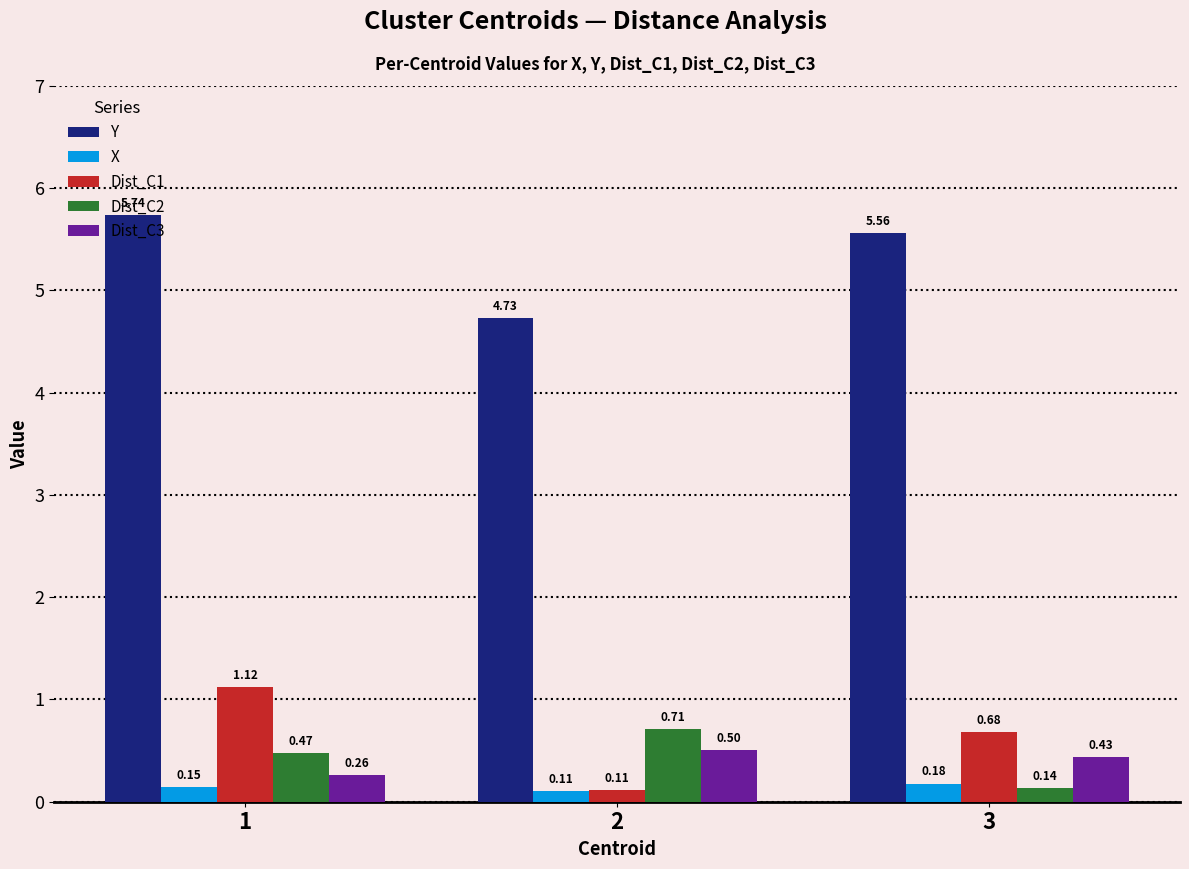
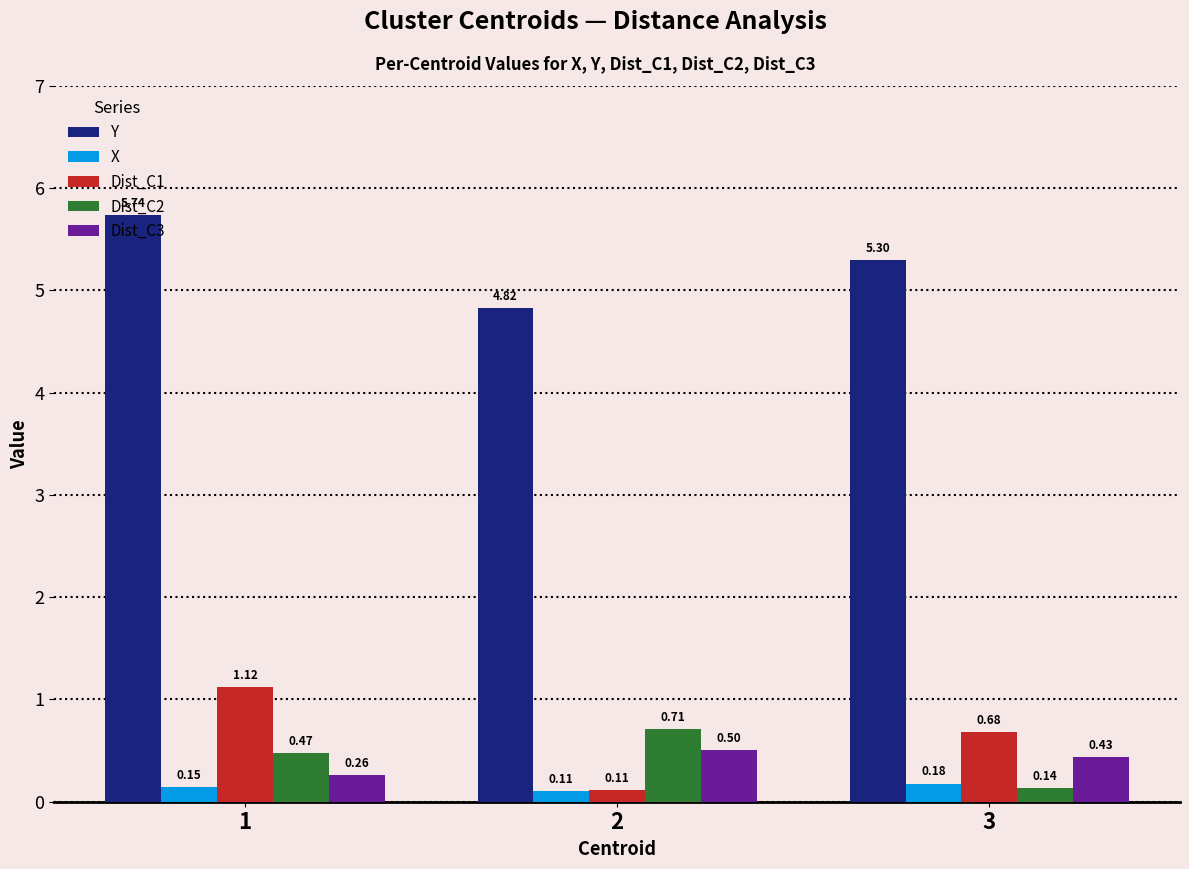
  {
    "Y": {
      "1": 5.74,
-     "2": 4.73,
-     "3": 5.56
+     "2": 4.82,
+     "3": 5.30
    },
    "X": {
      "1": 0.15,
      "2": 0.11,
      "3": 0.18
    },
    "Dist_C1": {
      "1": 1.12,
      "2": 0.11,
      "3": 0.68
    },
    "Dist_C2": {
      "1": 0.47,
      "2": 0.71,
      "3": 0.14
    },
    "Dist_C3": {
      "1": 0.26,
      "2": 0.50,
      "3": 0.43
    }
  }
